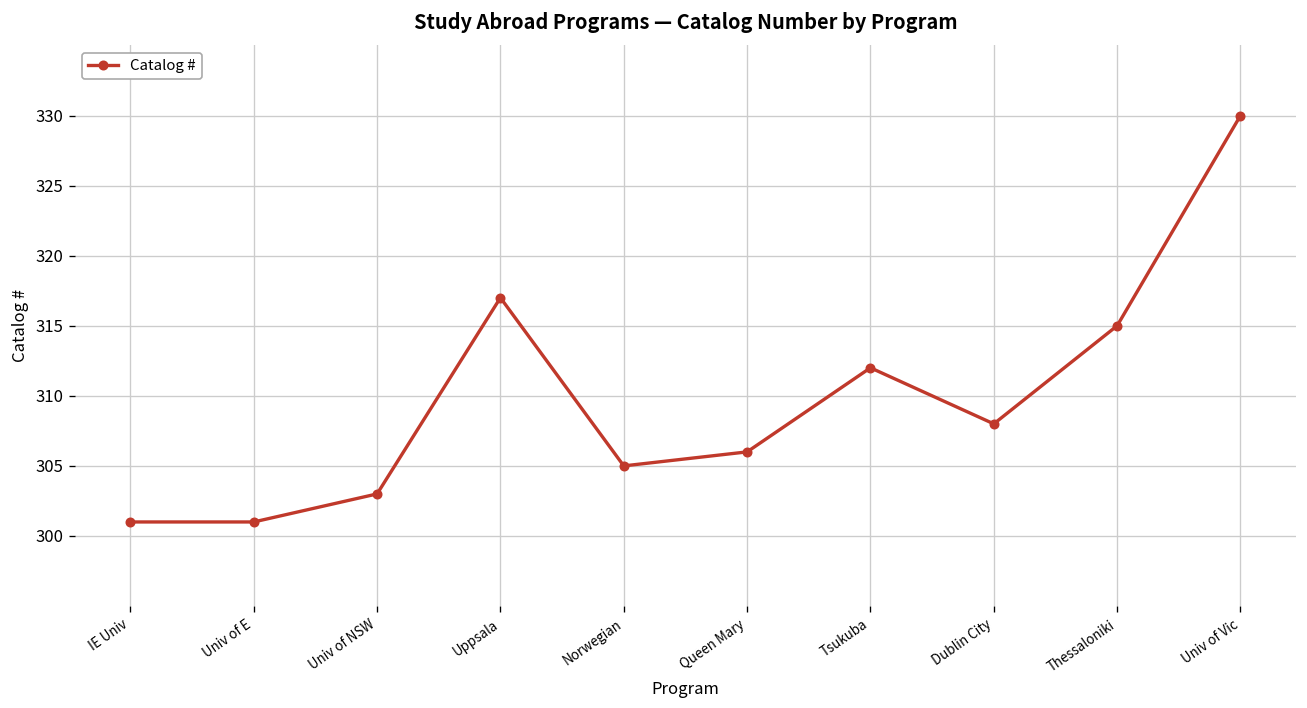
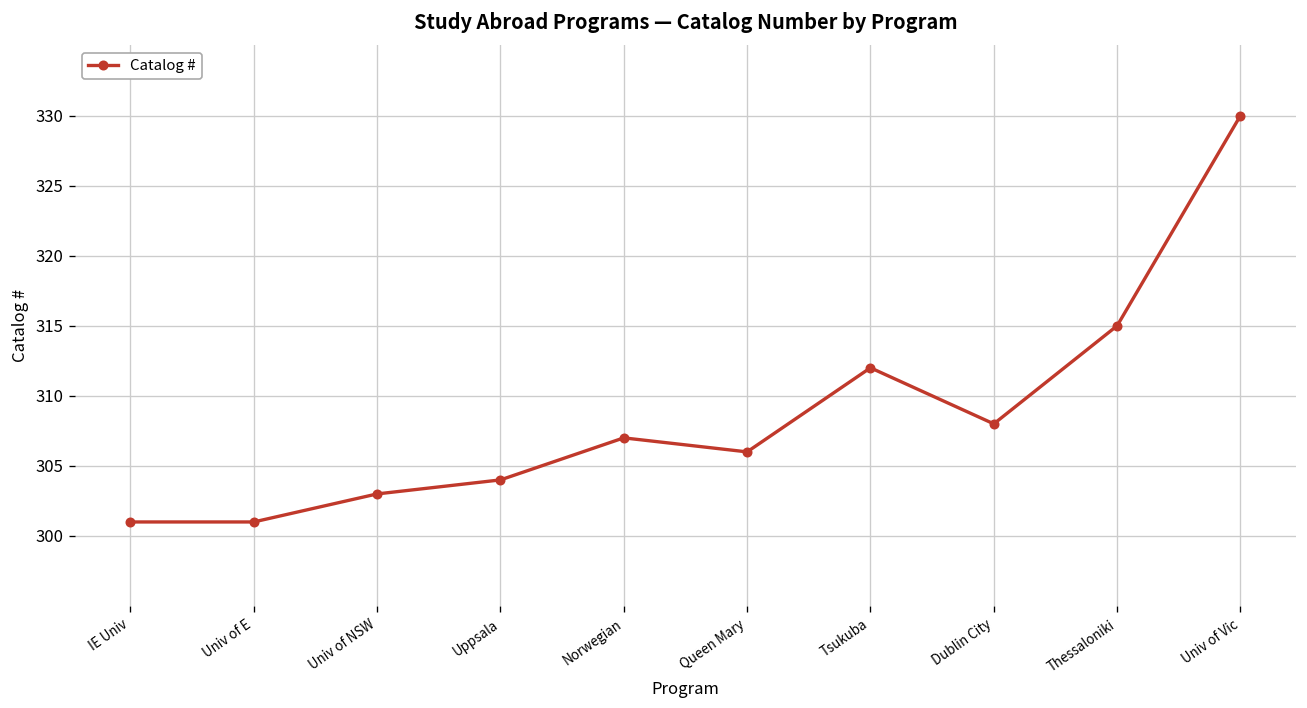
  {
    "IE Univ": 301,
    "Univ of E": 301,
    "Univ of NSW": 303,
-   "Uppsala": 317,
-   "Norwegian": 305,
+   "Uppsala": 304,
+   "Norwegian": 307,
    "Queen Mary": 306,
    "Tsukuba": 312,
    "Dublin City": 308,
    "Thessaloniki": 315,
    "Univ of Vic": 330
  }
